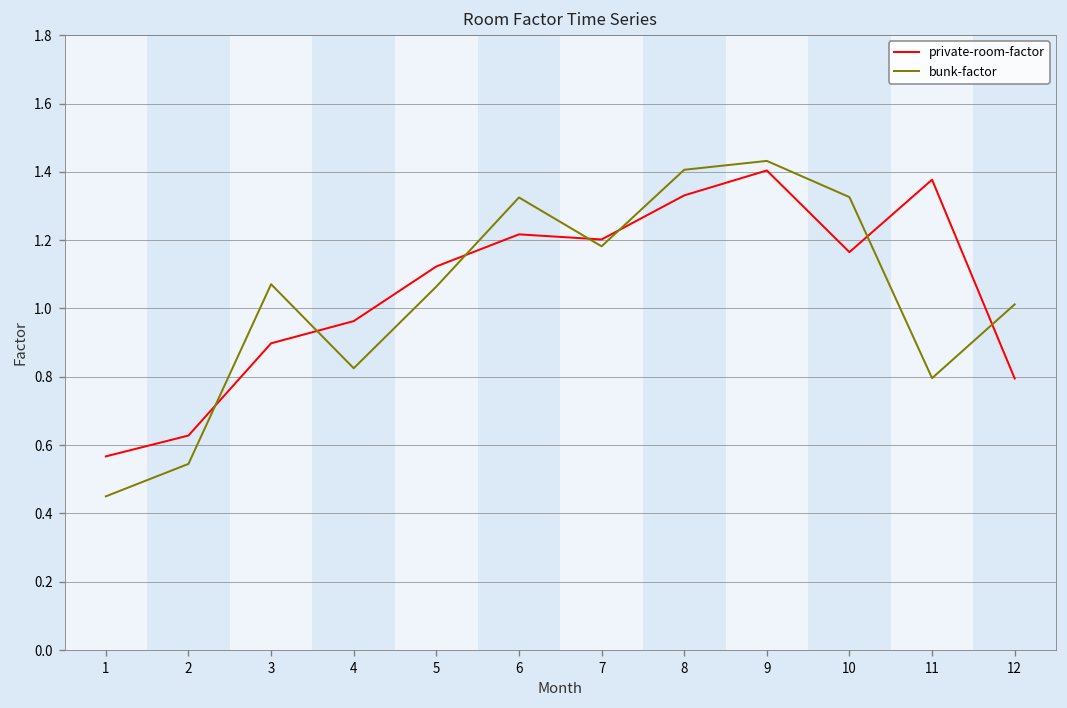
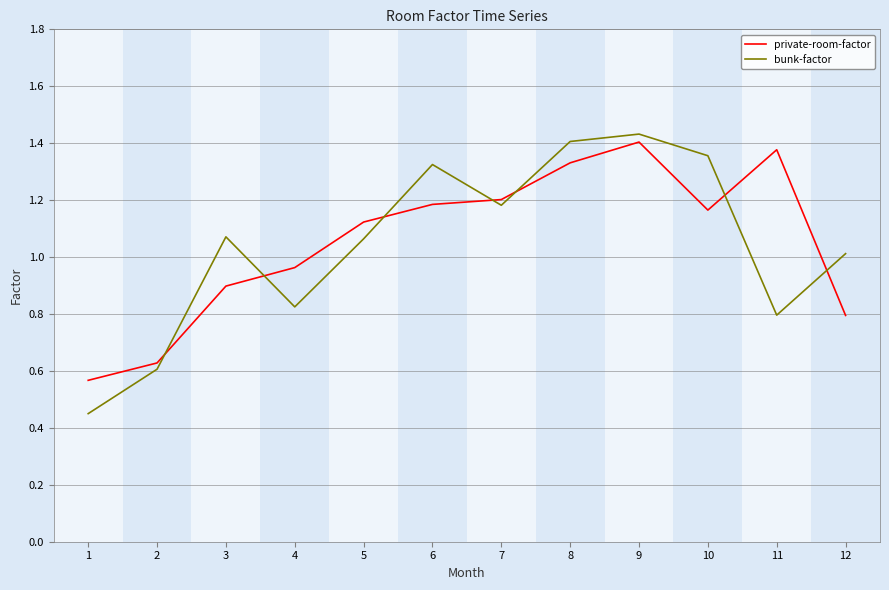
  {
    "private-room-factor": {
      "1": 0.57,
      "2": 0.63,
      "3": 0.90,
      "4": 0.96,
      "5": 1.12,
-     "6": 1.22,
+     "6": 1.19,
      "7": 1.20,
      "8": 1.33,
      "9": 1.40,
      "10": 1.17,
      "11": 1.38,
      "12": 0.80
    },
    "bunk-factor": {
      "1": 0.45,
-     "2": 0.55,
+     "2": 0.61,
      "3": 1.07,
      "4": 0.83,
      "5": 1.06,
      "6": 1.33,
      "7": 1.18,
      "8": 1.41,
      "9": 1.43,
-     "10": 1.33,
+     "10": 1.36,
      "11": 0.80,
      "12": 1.01
    }
  }
